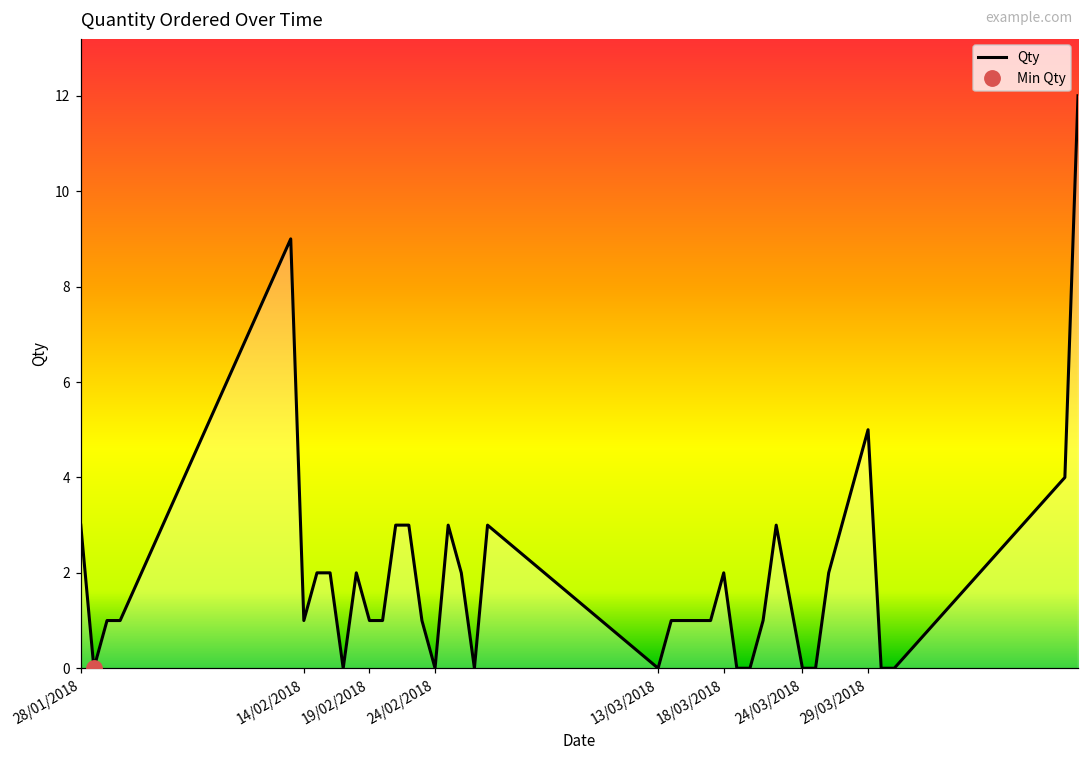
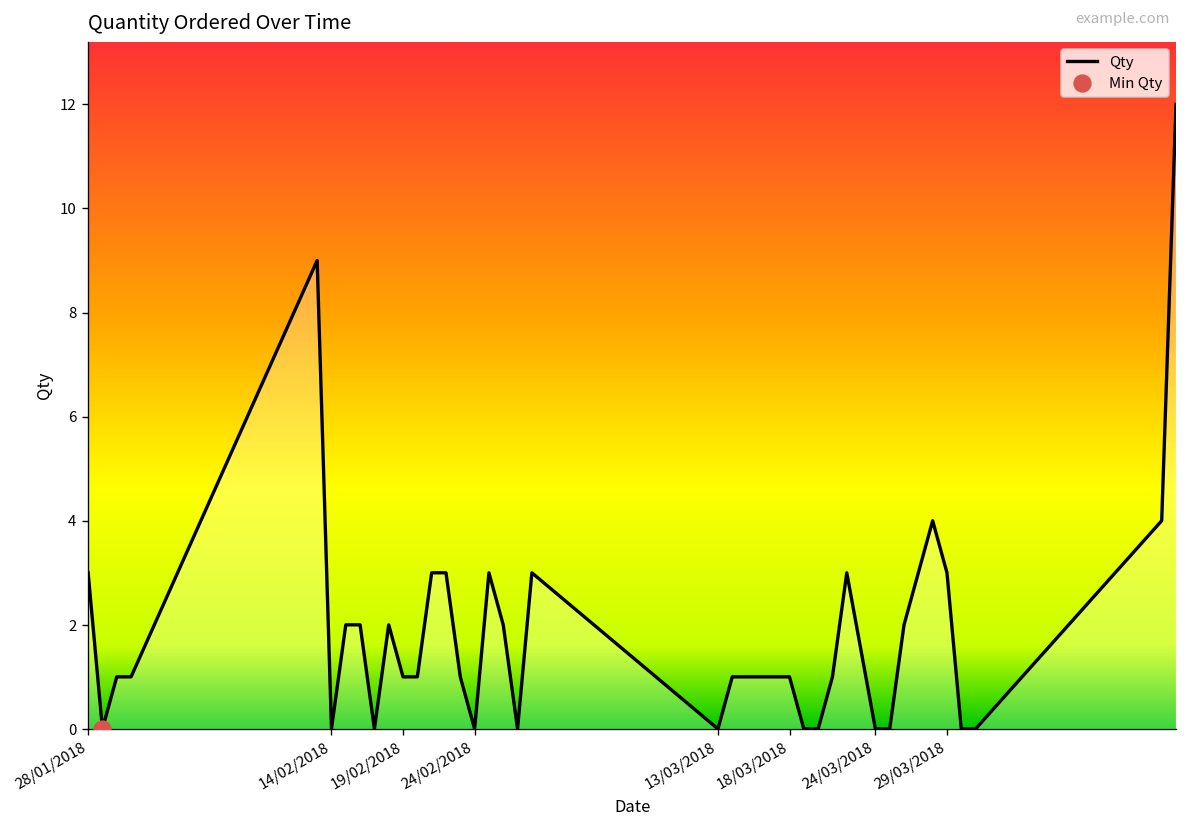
  {
    "Qty": {
      "28/01/2018": 3,
-     "14/02/2018": 1,
+     "14/02/2018": 0,
      "19/02/2018": 1,
      "24/02/2018": 0,
      "13/03/2018": 0,
-     "18/03/2018": 2,
+     "18/03/2018": 1,
      "24/03/2018": 0,
-     "29/03/2018": 5
+     "29/03/2018": 3
    }
  }
